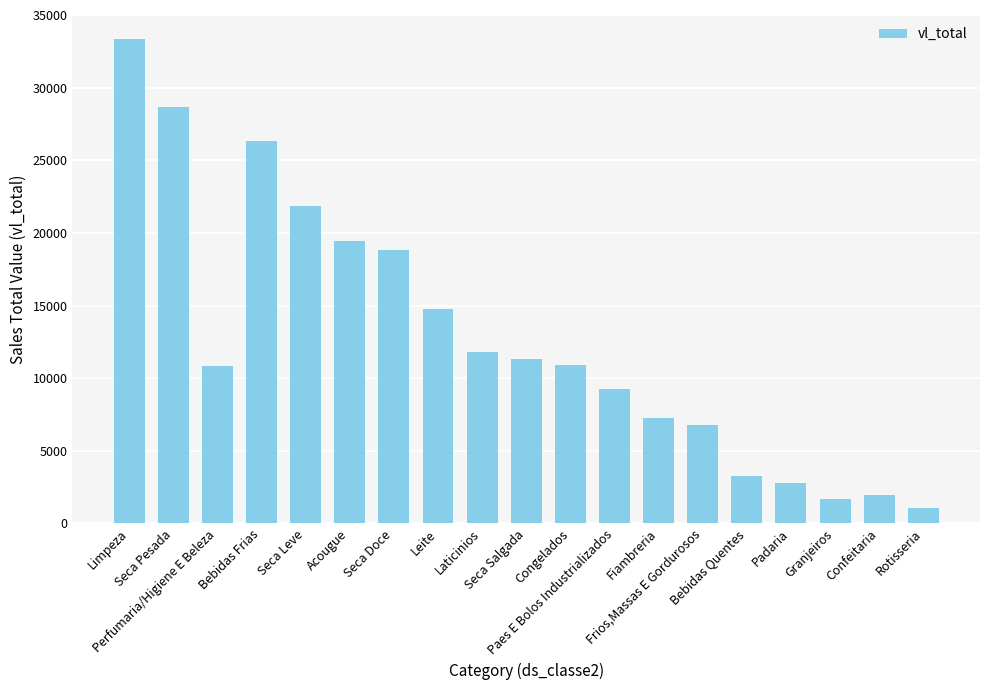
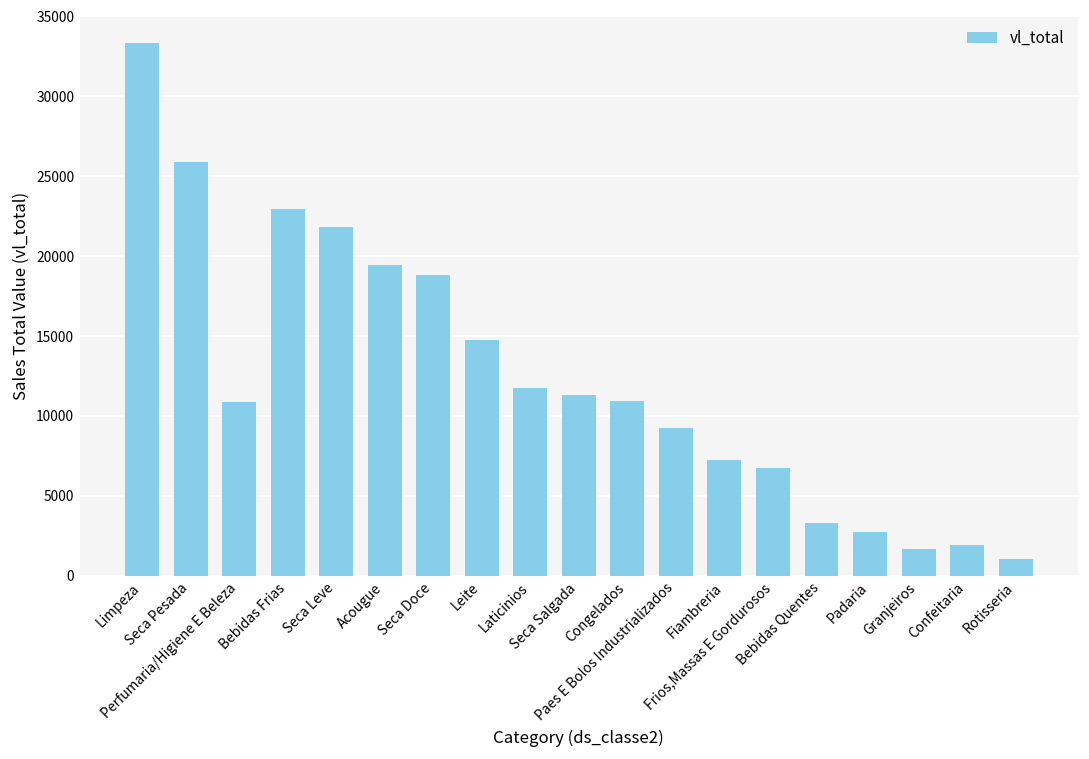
  {
    "Limpeza": 33300,
-   "Seca Pesada": 28700,
+   "Seca Pesada": 25900,
    "Perfumaria/Higiene E Beleza": 10800,
-   "Bebidas Frias": 26300,
+   "Bebidas Frias": 22900,
    "Seca Leve": 21800,
    "Acougue": 19400,
    "Seca Doce": 18800,
    "Leite": 14800,
    "Laticinios": 11800,
    "Seca Salgada": 11300,
    "Congelados": 10900,
    "Paes E Bolos Industrializados": 9200,
    "Fiambreria": 7300,
    "Frios,Massas E Gordurosos": 6700,
    "Bebidas Quentes": 3300,
    "Padaria": 2800,
    "Granjeiros": 1700,
    "Confeitaria": 1900,
    "Rotisseria": 1100
  }
